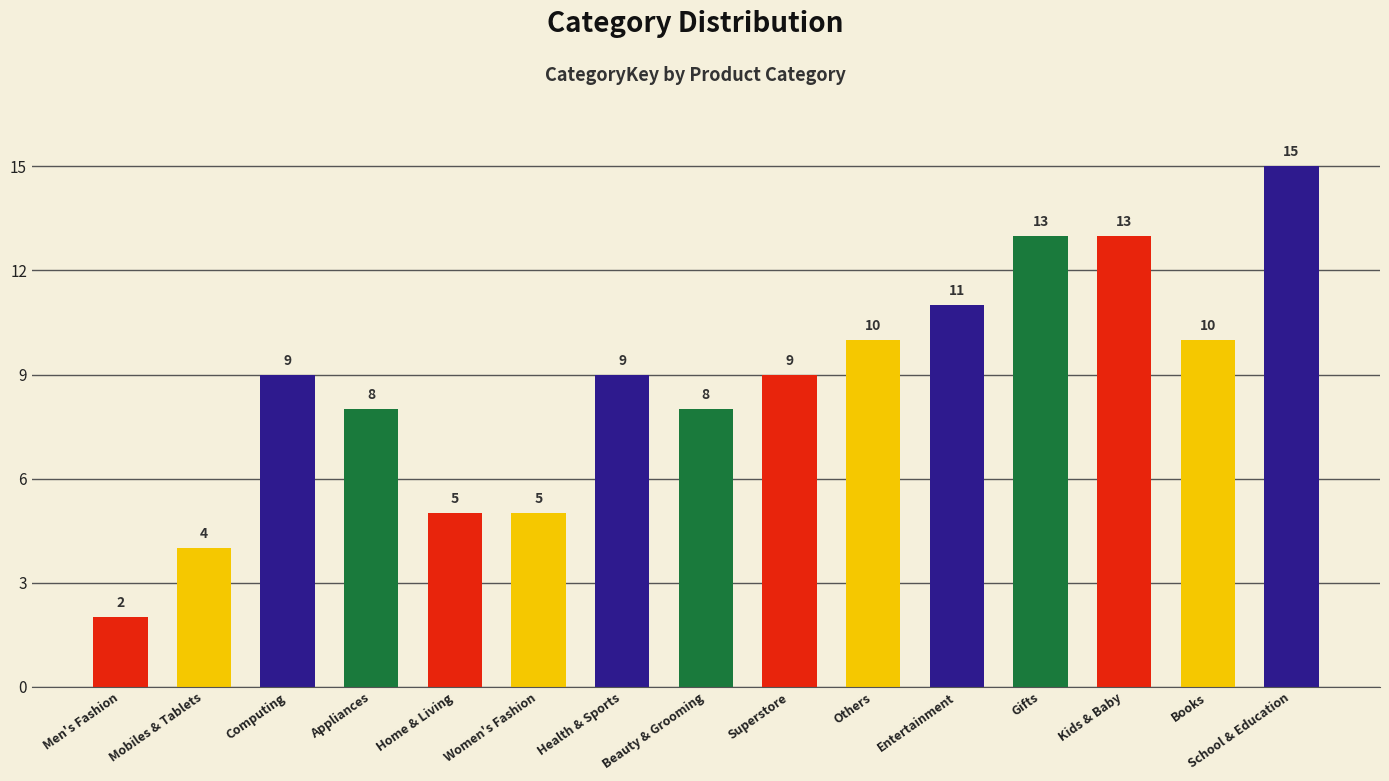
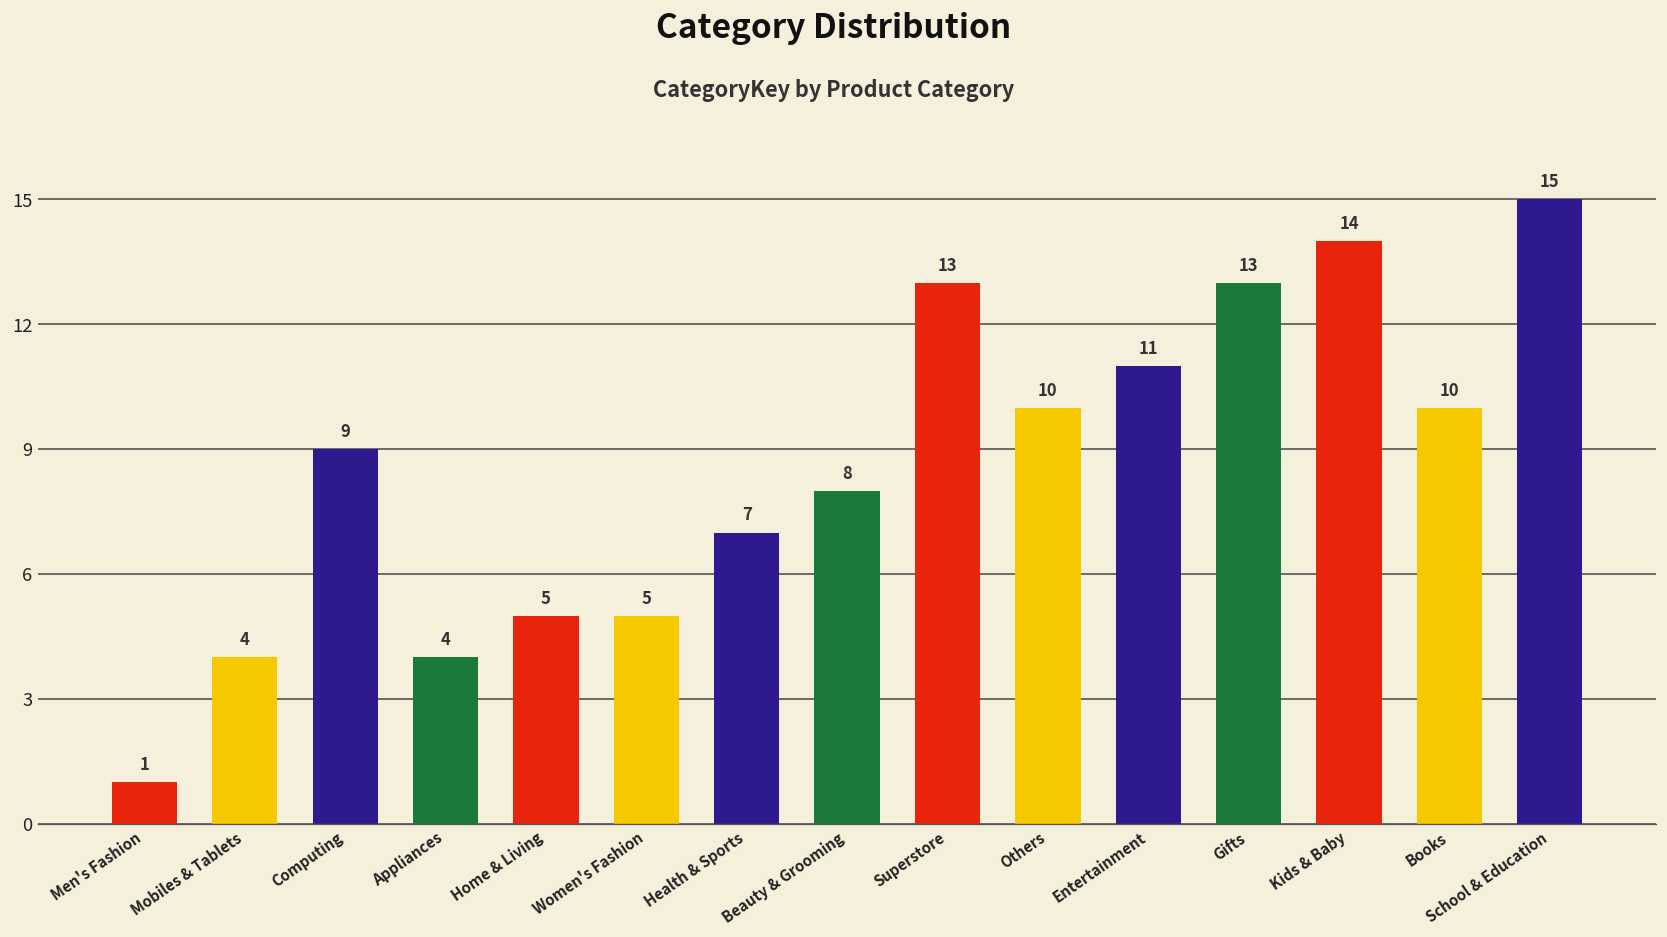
  {
-   "Men's Fashion": 2,
+   "Men's Fashion": 1,
    "Mobiles & Tablets": 4,
    "Computing": 9,
-   "Appliances": 8,
+   "Appliances": 4,
    "Home & Living": 5,
    "Women's Fashion": 5,
-   "Health & Sports": 9,
+   "Health & Sports": 7,
    "Beauty & Grooming": 8,
-   "Superstore": 9,
+   "Superstore": 13,
    "Others": 10,
    "Entertainment": 11,
    "Gifts": 13,
-   "Kids & Baby": 13,
+   "Kids & Baby": 14,
    "Books": 10,
    "School & Education": 15
  }
